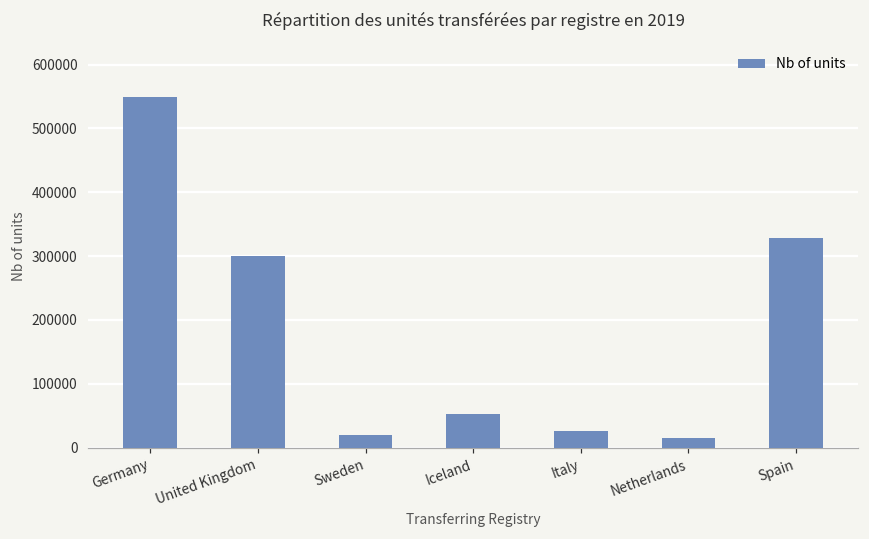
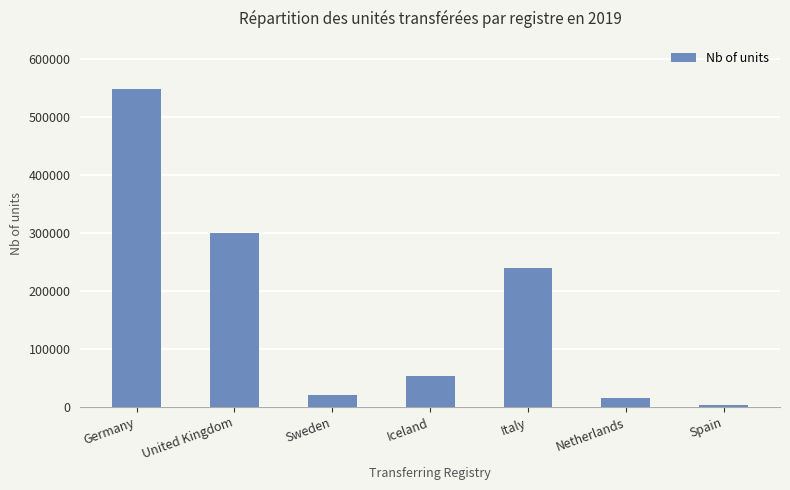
  {
    "Germany": 550000,
    "United Kingdom": 300000,
    "Sweden": 20000,
    "Iceland": 50000,
-   "Italy": 30000,
+   "Italy": 240000,
    "Netherlands": 10000,
-   "Spain": 330000
+   "Spain": 0
  }
